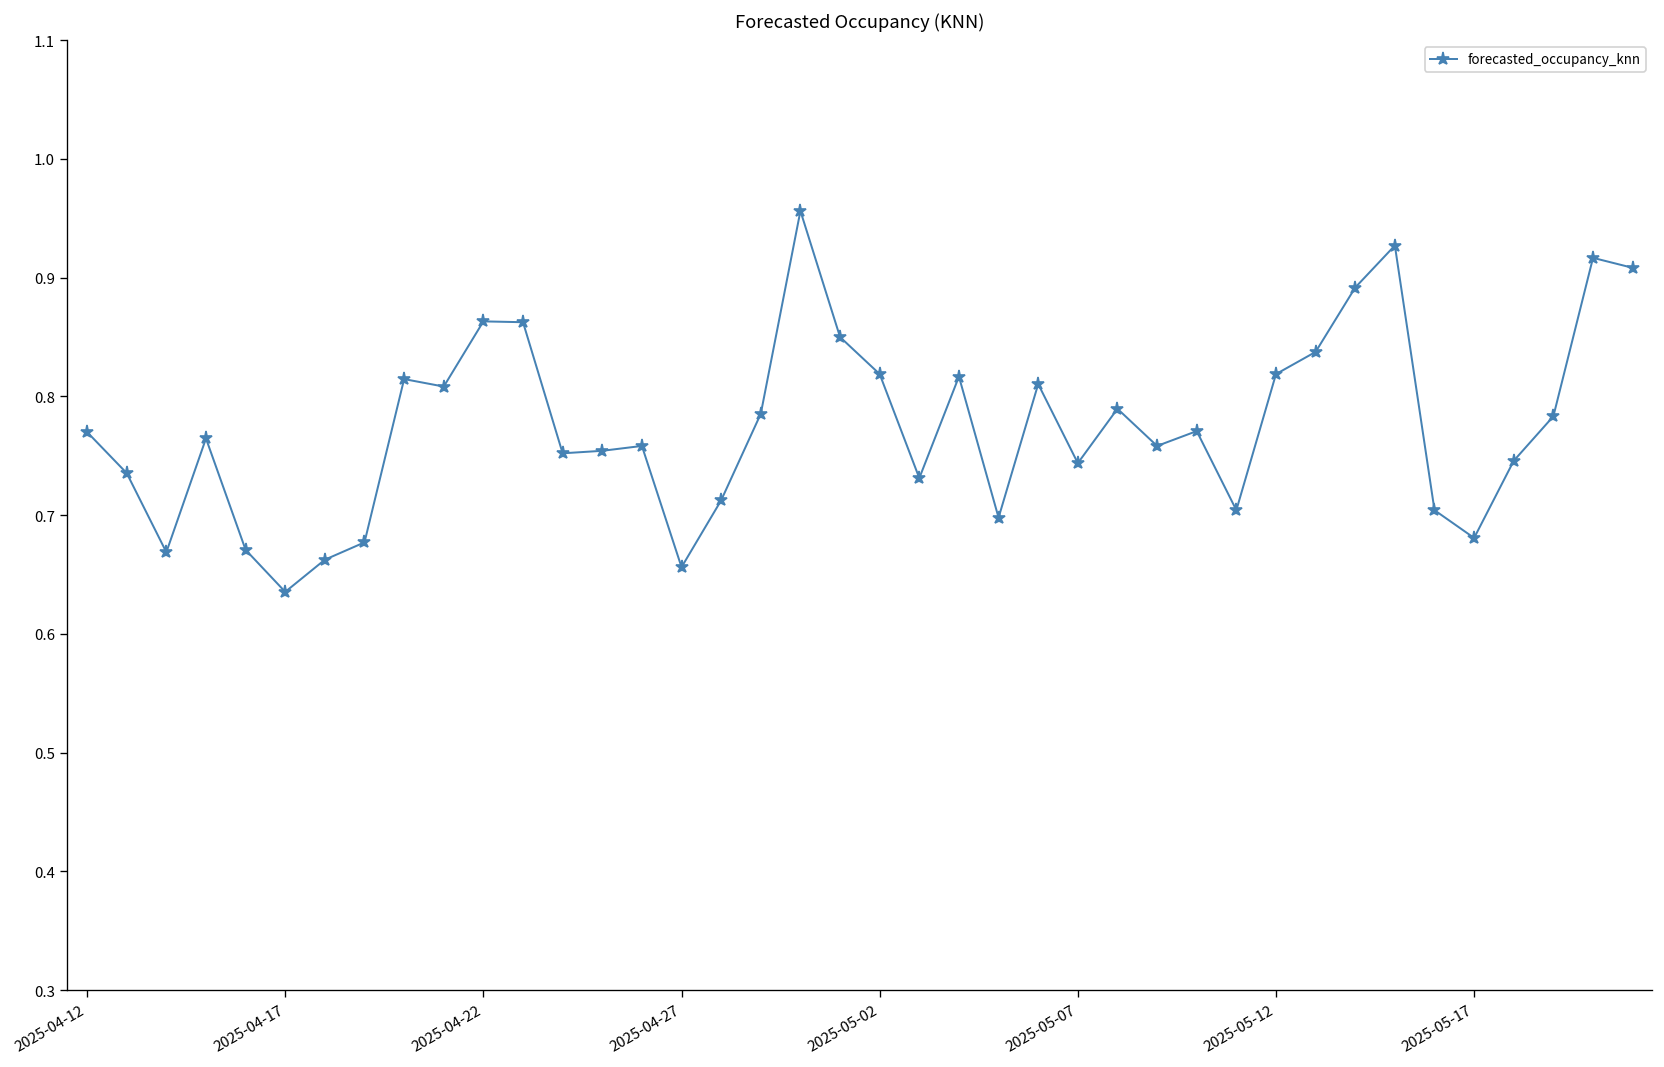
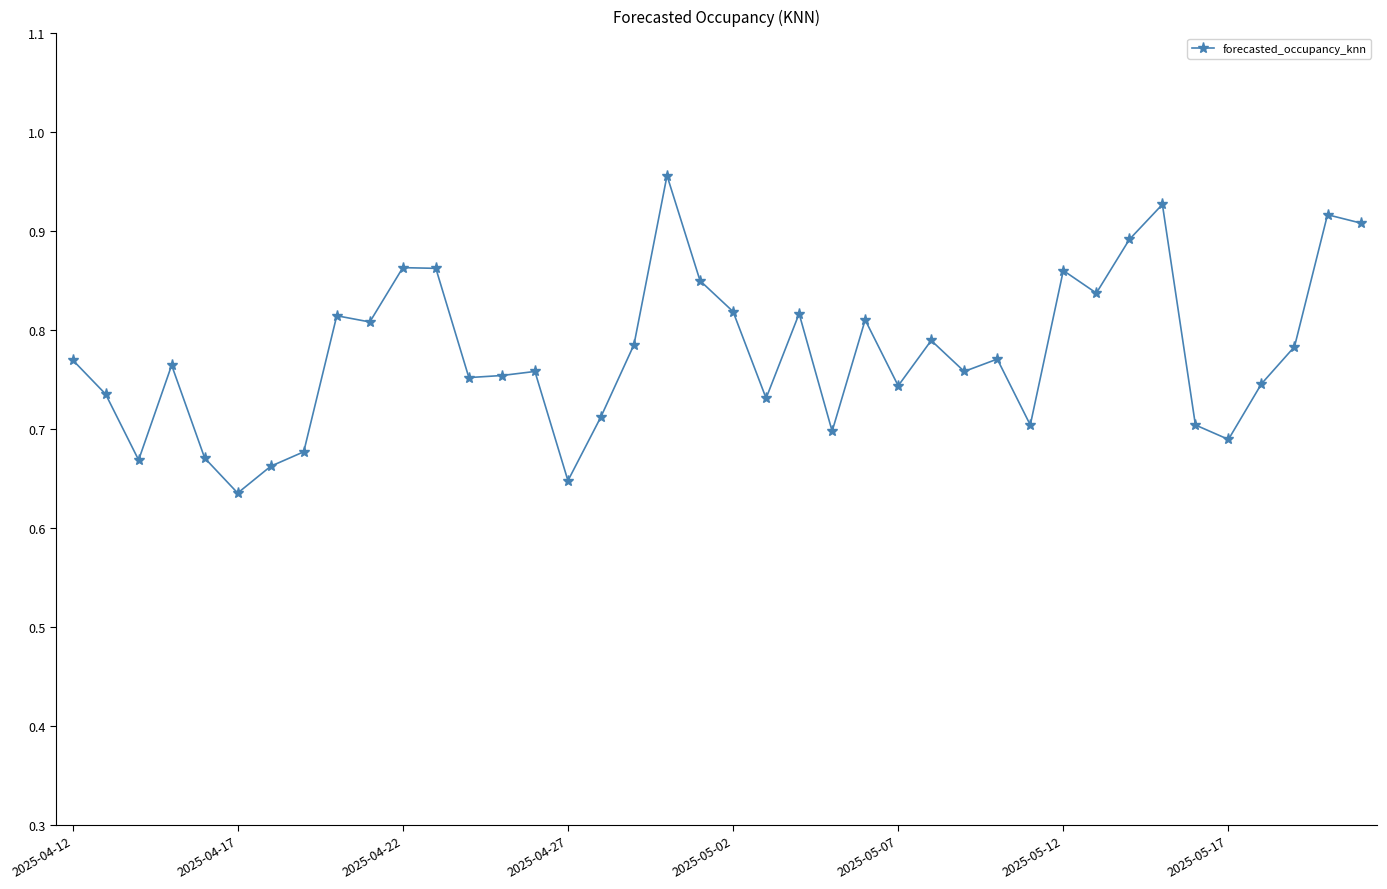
  {
    "2025-04-12": 0.77,
    "2025-04-17": 0.64,
    "2025-04-22": 0.86,
-   "2025-04-27": 0.66,
+   "2025-04-27": 0.65,
    "2025-05-02": 0.82,
    "2025-05-07": 0.74,
-   "2025-05-12": 0.82,
-   "2025-05-17": 0.68
+   "2025-05-12": 0.86,
+   "2025-05-17": 0.69
  }
